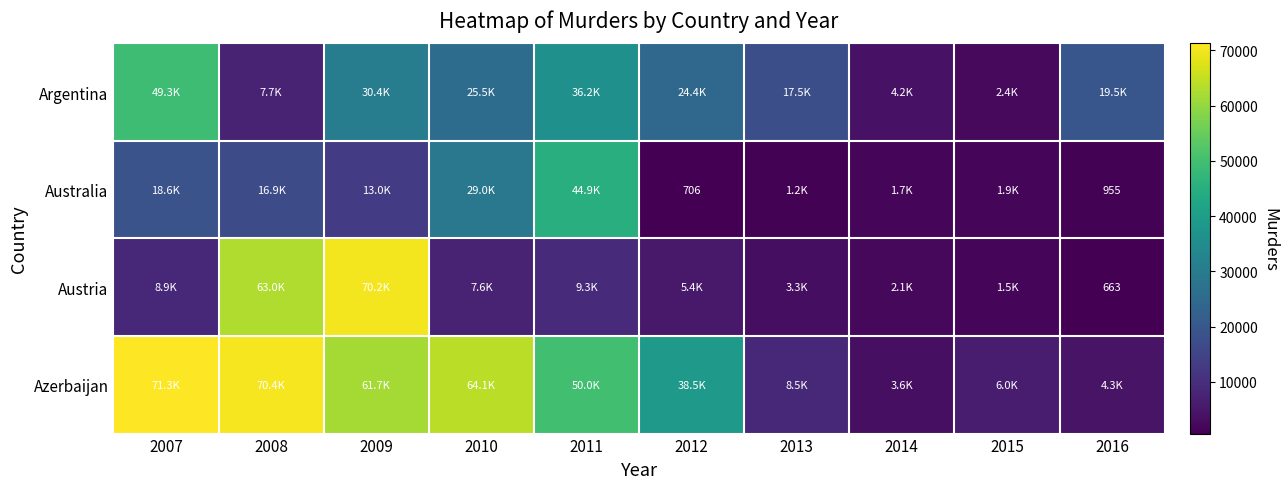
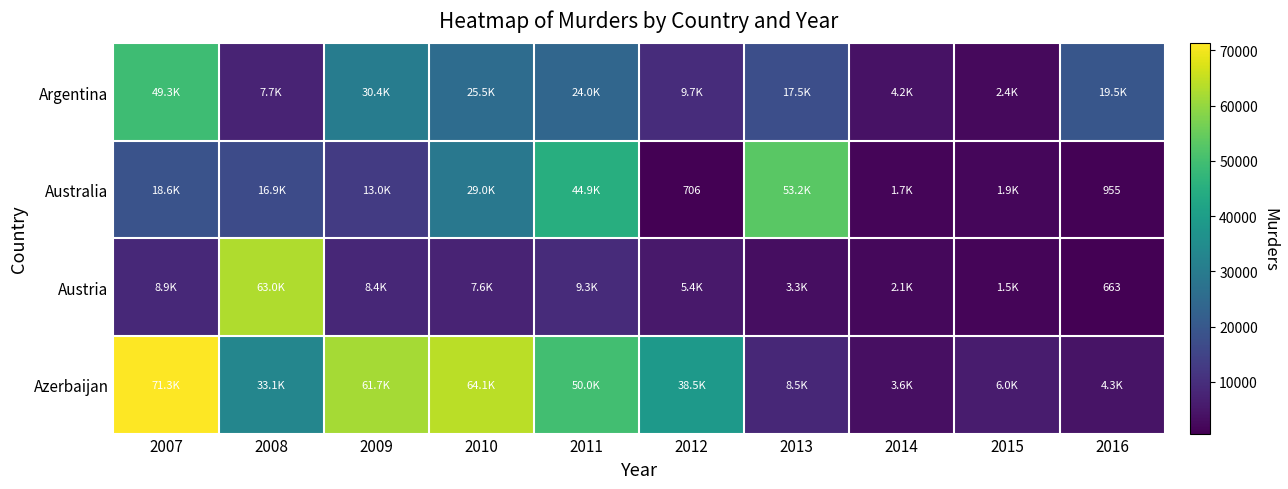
  {
    "Argentina": {
      "2007": "49.3K",
      "2008": "7.7K",
      "2009": "30.4K",
      "2010": "25.5K",
-     "2011": "36.2K",
-     "2012": "24.4K",
+     "2011": "24.0K",
+     "2012": "9.7K",
      "2013": "17.5K",
      "2014": "4.2K",
      "2015": "2.4K",
      "2016": "19.5K"
    },
    "Australia": {
      "2007": "18.6K",
      "2008": "16.9K",
      "2009": "13.0K",
      "2010": "29.0K",
      "2011": "44.9K",
      "2012": "706",
-     "2013": "1.2K",
+     "2013": "53.2K",
      "2014": "1.7K",
      "2015": "1.9K",
      "2016": "955"
    },
    "Austria": {
      "2007": "8.9K",
      "2008": "63.0K",
-     "2009": "70.2K",
+     "2009": "8.4K",
      "2010": "7.6K",
      "2011": "9.3K",
      "2012": "5.4K",
      "2013": "3.3K",
      "2014": "2.1K",
      "2015": "1.5K",
      "2016": "663"
    },
    "Azerbaijan": {
      "2007": "71.3K",
-     "2008": "70.4K",
+     "2008": "33.1K",
      "2009": "61.7K",
      "2010": "64.1K",
      "2011": "50.0K",
      "2012": "38.5K",
      "2013": "8.5K",
      "2014": "3.6K",
      "2015": "6.0K",
      "2016": "4.3K"
    }
  }
